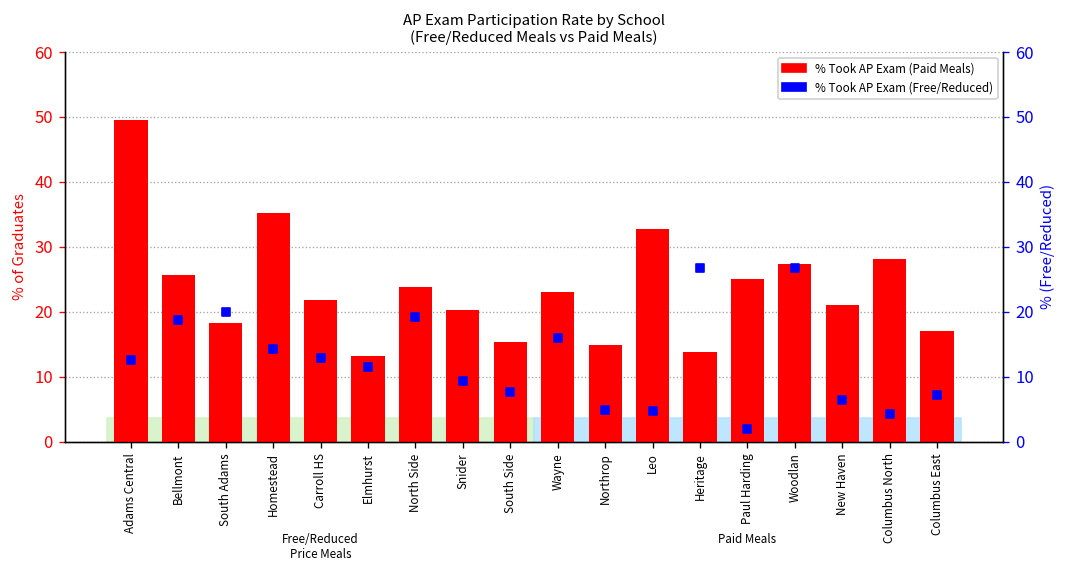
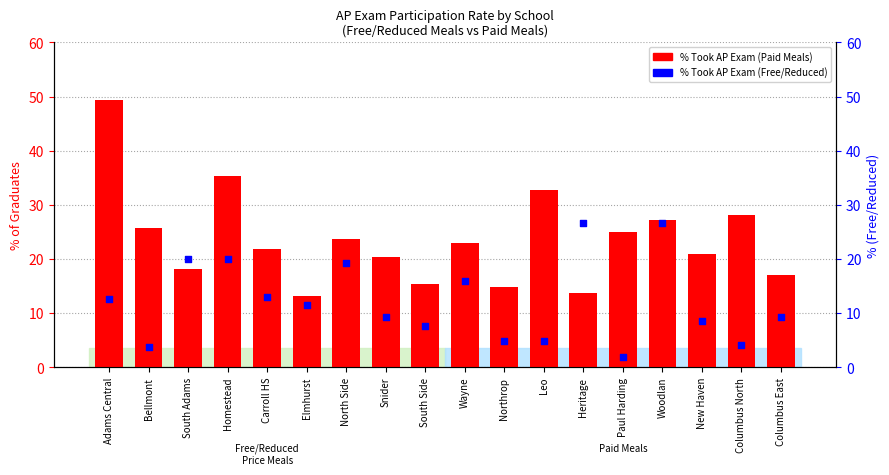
  {
    "% Took AP Exam (Free/Reduced)": {
-     "Bellmont": 19,
-     "Homestead": 14,
-     "New Haven": 6,
-     "Columbus East": 7
+     "Bellmont": 4,
+     "Homestead": 20,
+     "New Haven": 9,
+     "Columbus East": 9
    }
  }
